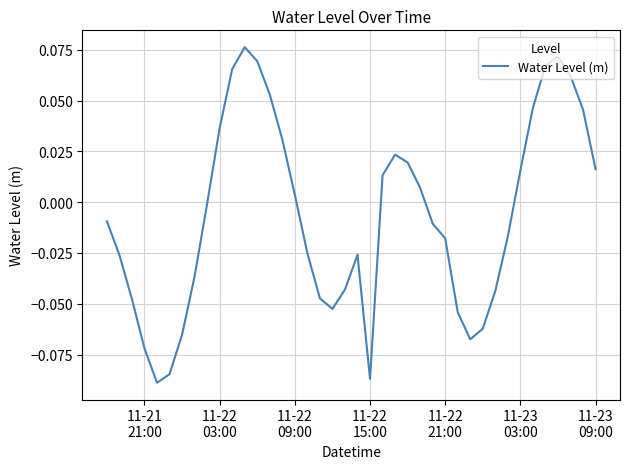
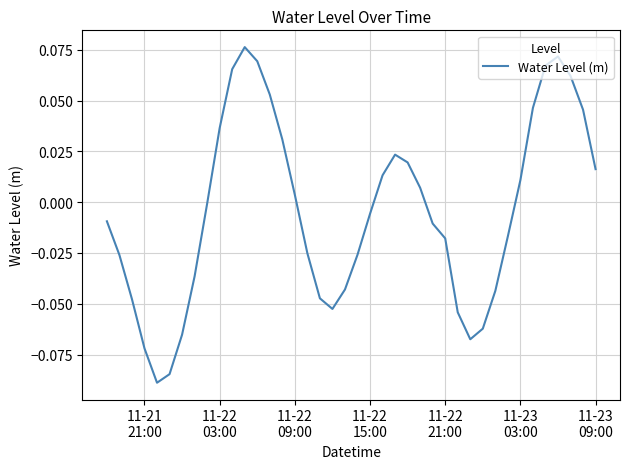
  {
    "11-21 21:00": -0.072,
    "11-22 03:00": 0.036,
    "11-22 09:00": 0.004,
-   "11-22 15:00": -0.087,
+   "11-22 15:00": -0.006,
    "11-22 21:00": -0.018,
-   "11-23 03:00": 0.016,
+   "11-23 03:00": 0.011,
    "11-23 09:00": 0.016
  }
